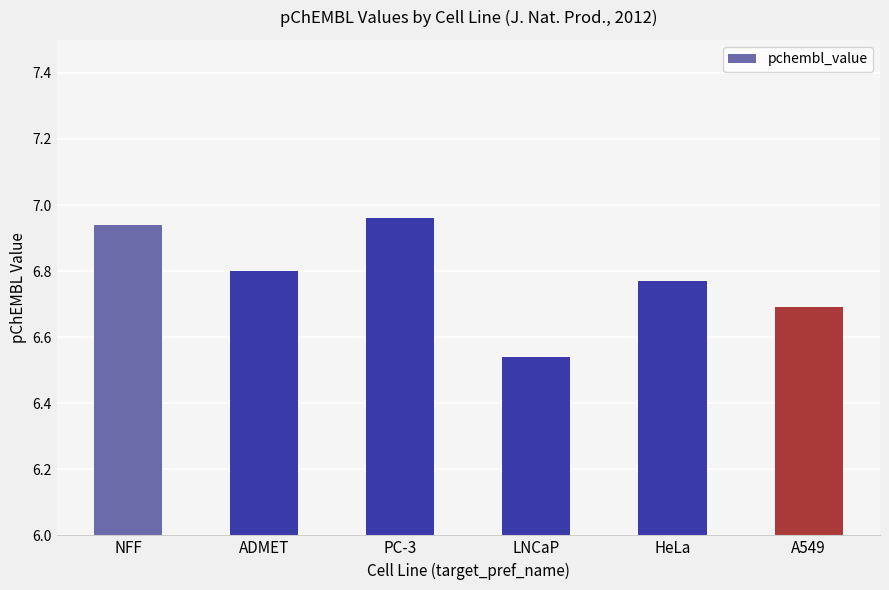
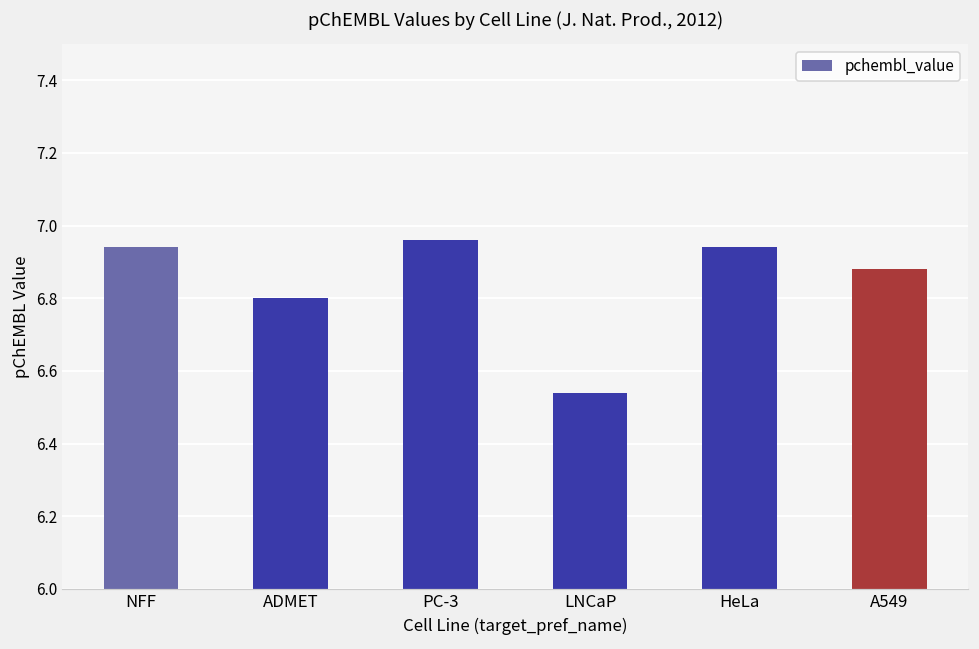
  {
    "NFF": 6.94,
    "ADMET": 6.80,
    "PC-3": 6.96,
    "LNCaP": 6.54,
-   "HeLa": 6.77,
-   "A549": 6.69
+   "HeLa": 6.94,
+   "A549": 6.88
  }
